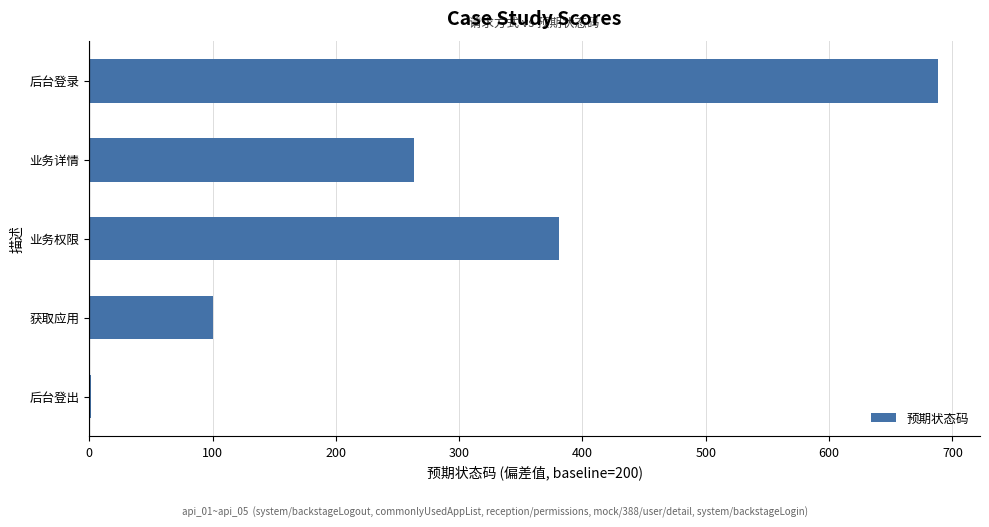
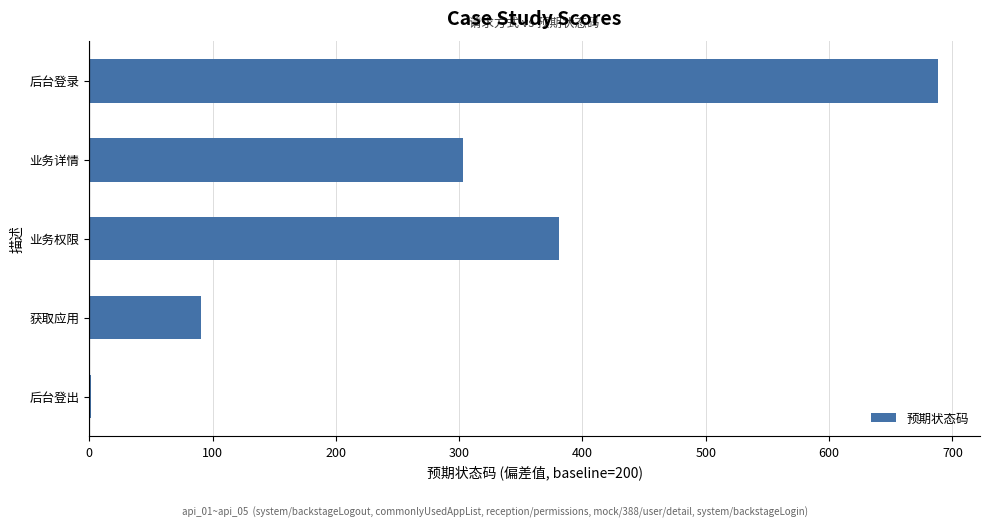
  {
    "后台登录": 688,
-   "业务详情": 263,
+   "业务详情": 303,
    "业务权限": 381,
-   "获取应用": 100
+   "获取应用": 91
  }
